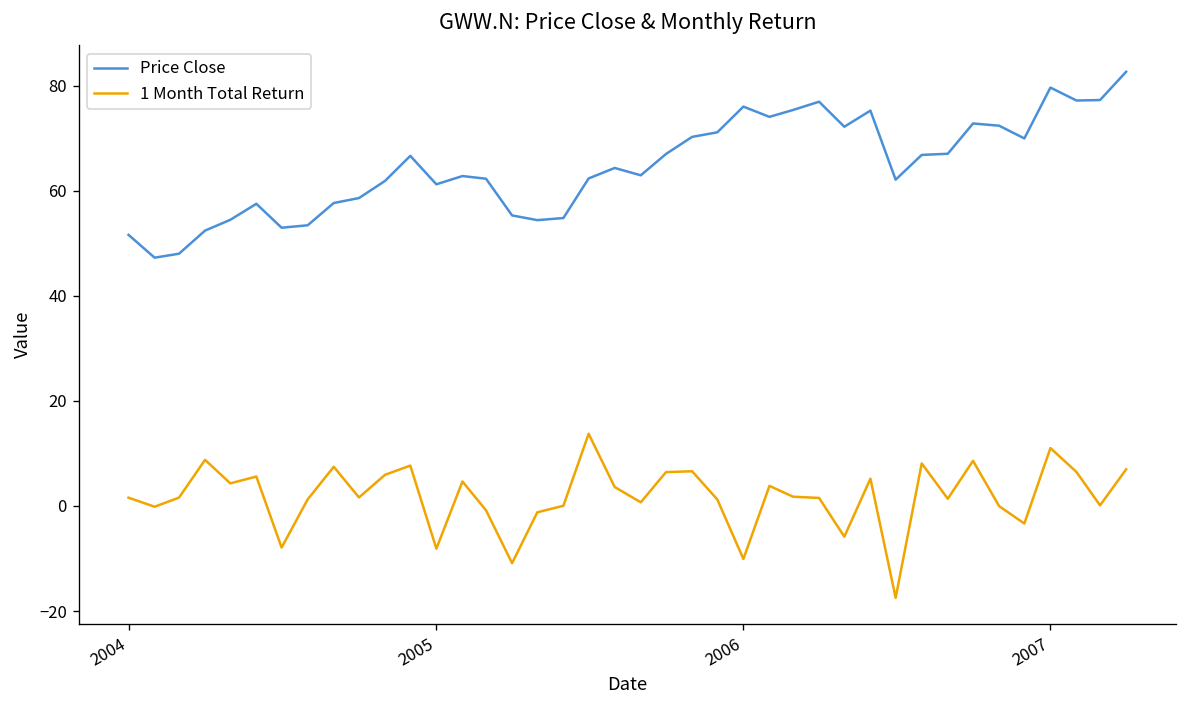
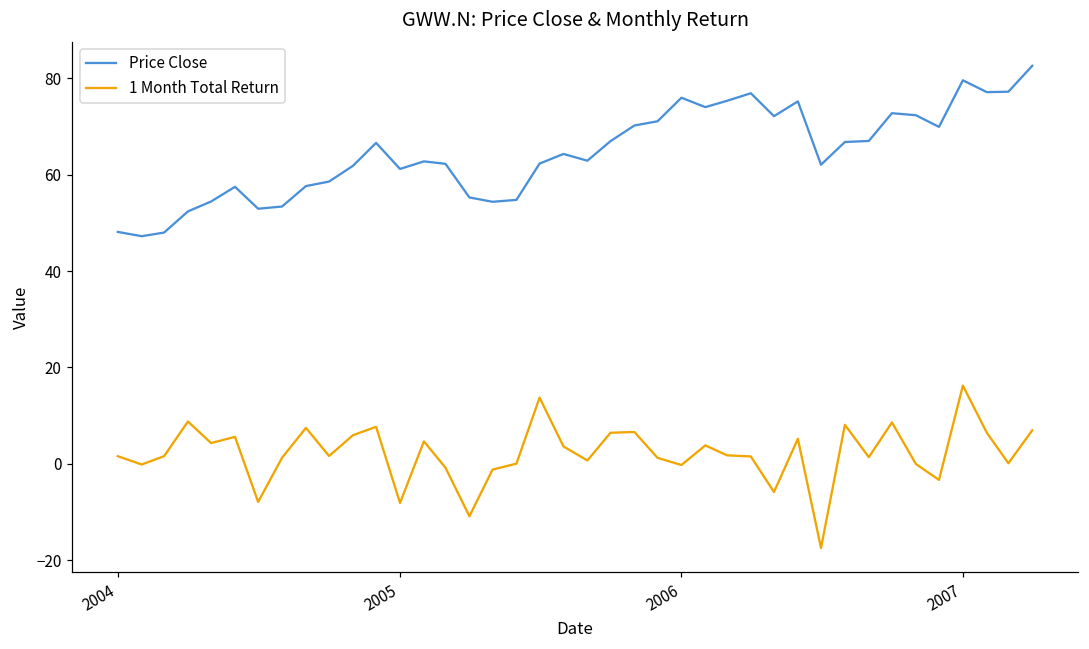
  {
    "Price Close": {
-     "2004": 52,
+     "2004": 48,
      "2005": 61,
      "2006": 76,
      "2007": 80
    },
    "1 Month Total Return": {
      "2004": 2,
      "2005": -8,
-     "2006": -10,
-     "2007": 11
+     "2006": 0,
+     "2007": 16
    }
  }
